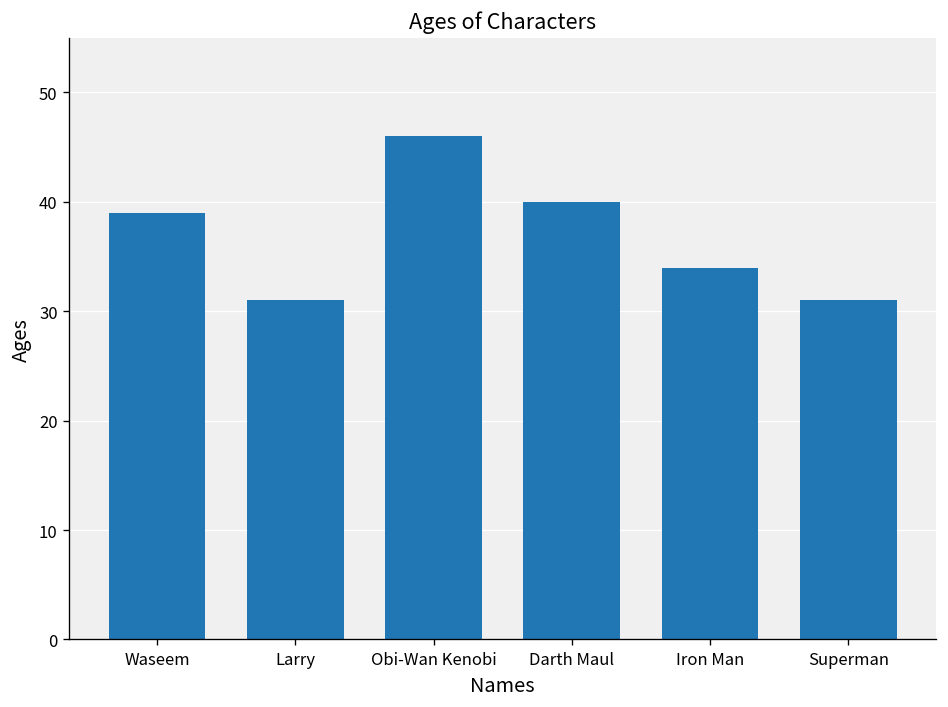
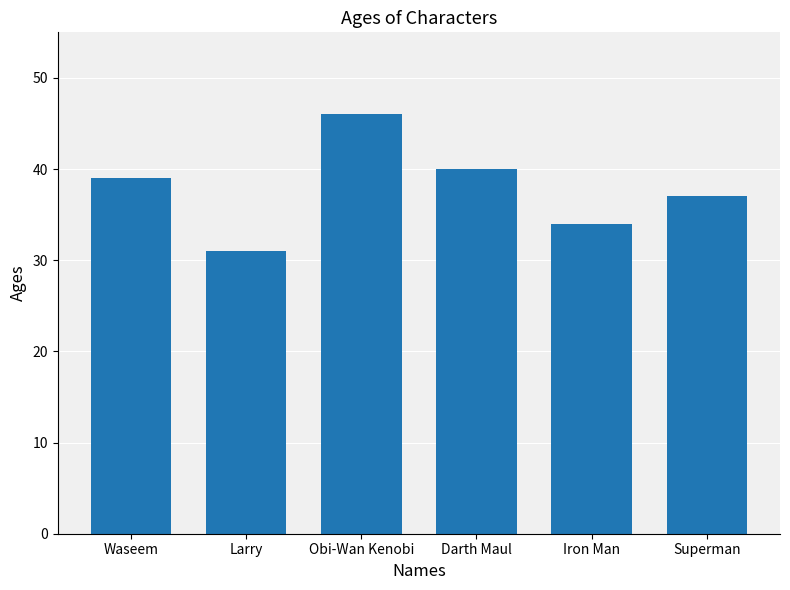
  {
    "Waseem": 39,
    "Larry": 31,
    "Obi-Wan Kenobi": 46,
    "Darth Maul": 40,
    "Iron Man": 34,
-   "Superman": 31
+   "Superman": 37
  }
